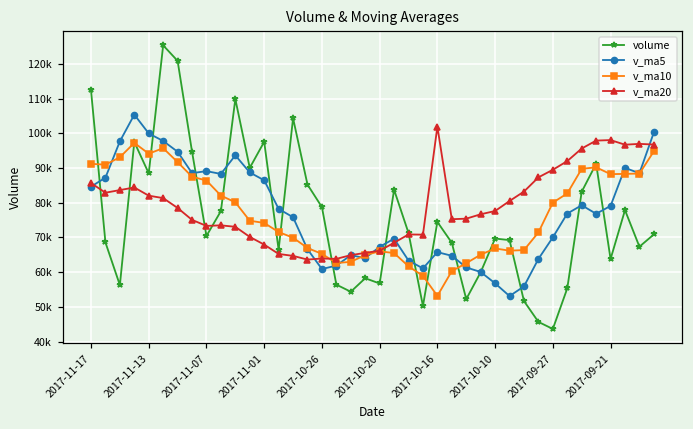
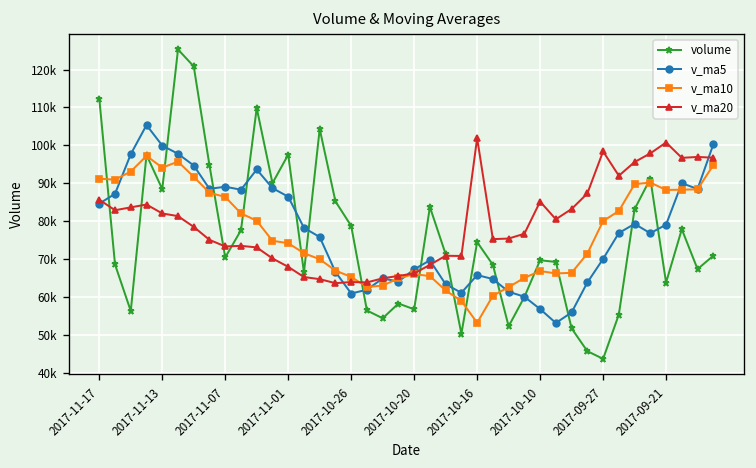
  {
    "volume": {
      "2017-11-17": 112000,
      "2017-11-13": 88000,
      "2017-11-07": 70000,
      "2017-11-01": 98000,
      "2017-10-26": 79000,
      "2017-10-20": 57000,
      "2017-10-16": 74000,
      "2017-10-10": 70000,
      "2017-09-27": 44000,
      "2017-09-21": 64000
    },
    "v_ma5": {
      "2017-11-17": 85000,
      "2017-11-13": 100000,
      "2017-11-07": 89000,
      "2017-11-01": 86000,
      "2017-10-26": 61000,
      "2017-10-20": 67000,
      "2017-10-16": 66000,
      "2017-10-10": 57000,
      "2017-09-27": 70000,
      "2017-09-21": 79000
    },
    "v_ma10": {
      "2017-11-17": 91000,
      "2017-11-13": 94000,
      "2017-11-07": 86000,
      "2017-11-01": 74000,
      "2017-10-26": 65000,
      "2017-10-16": 53000,
      "2017-10-10": 67000,
      "2017-09-27": 80000,
      "2017-09-21": 88000
    },
    "v_ma20": {
      "2017-11-17": 86000,
      "2017-11-13": 82000,
      "2017-11-07": 73000,
      "2017-11-01": 68000,
      "2017-10-26": 64000,
      "2017-10-16": 102000,
-     "2017-10-10": 78000,
-     "2017-09-27": 89000,
-     "2017-09-21": 98000
+     "2017-10-10": 85000,
+     "2017-09-27": 98000,
+     "2017-09-21": 101000
    }
  }
